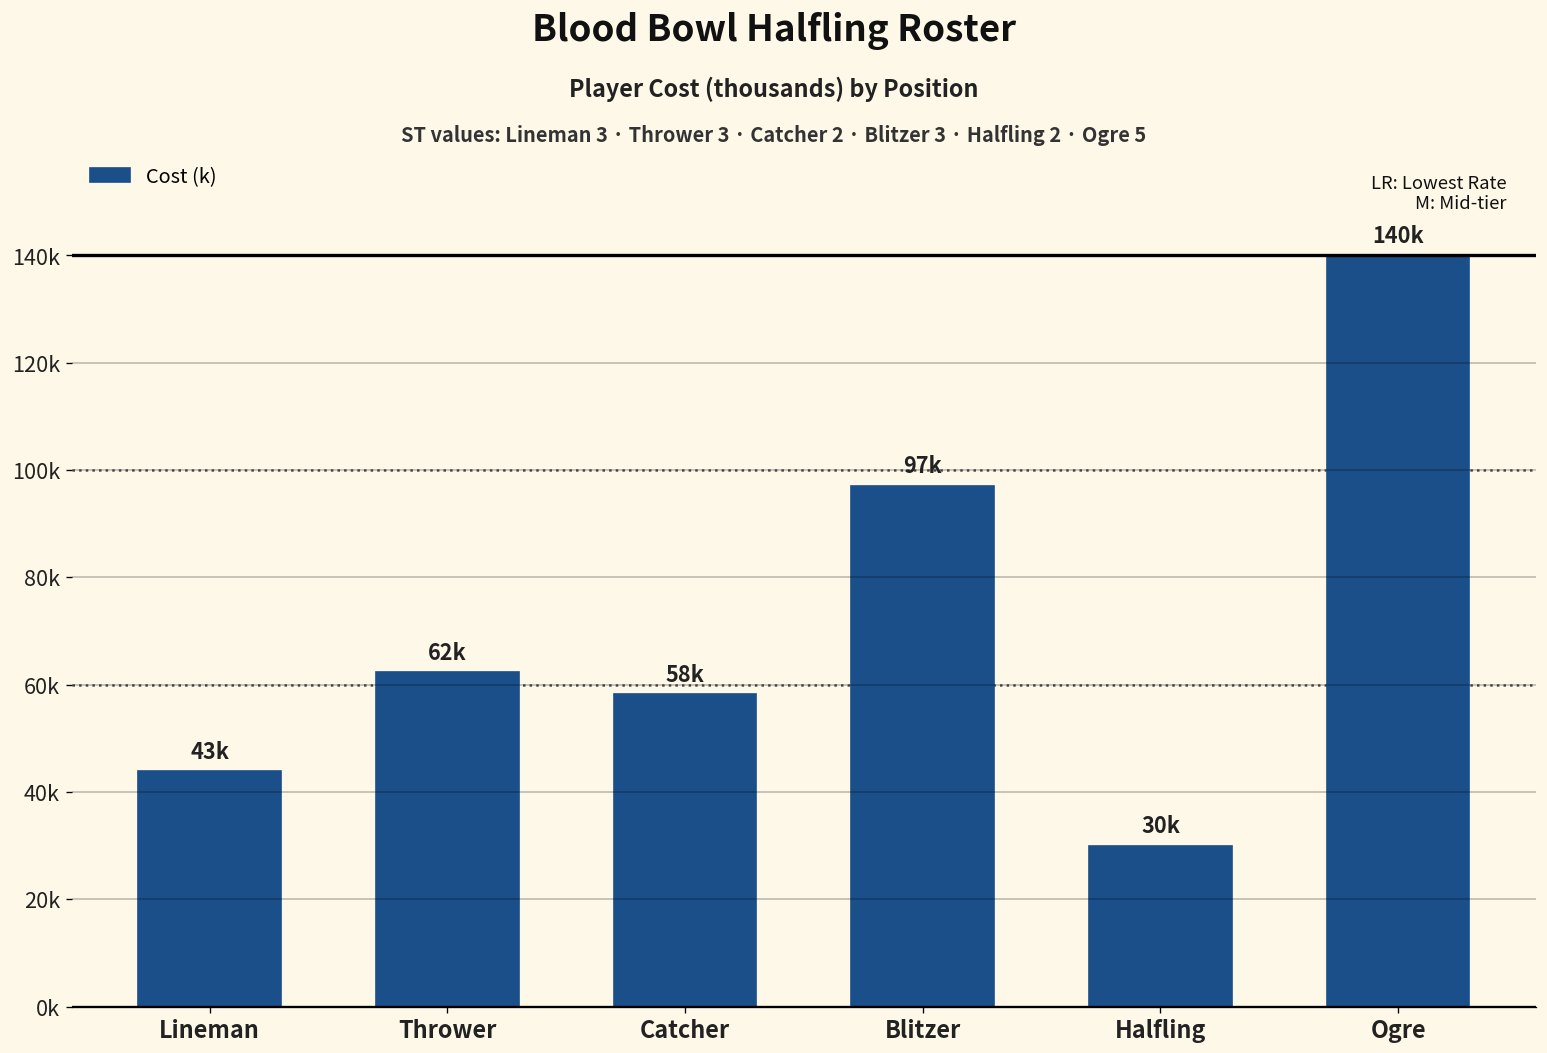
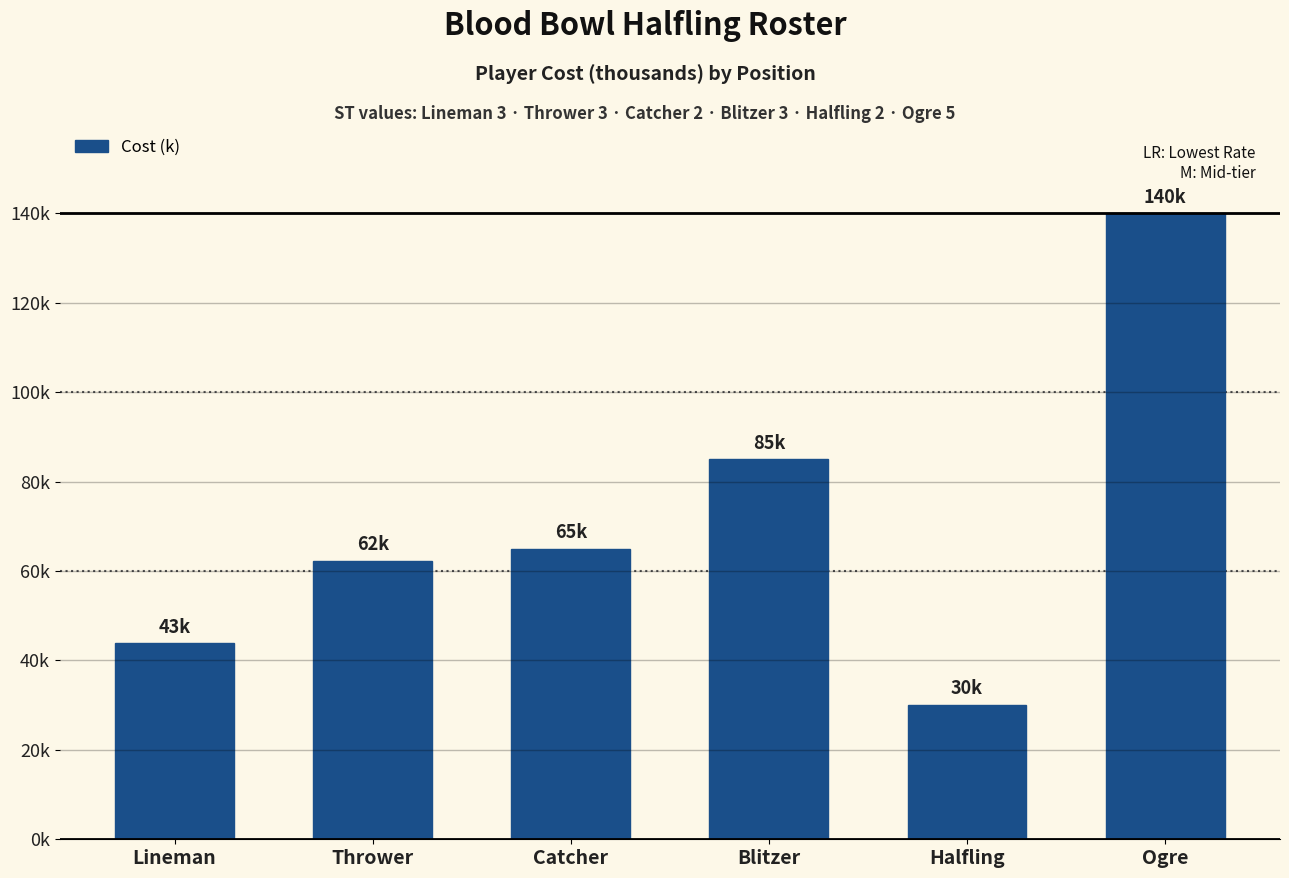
  {
    "Thrower": "62k",
-   "Catcher": "58k",
-   "Blitzer": "97k",
+   "Catcher": "65k",
+   "Blitzer": "85k",
    "Halfling": "30k",
    "Ogre": "140k"
  }
